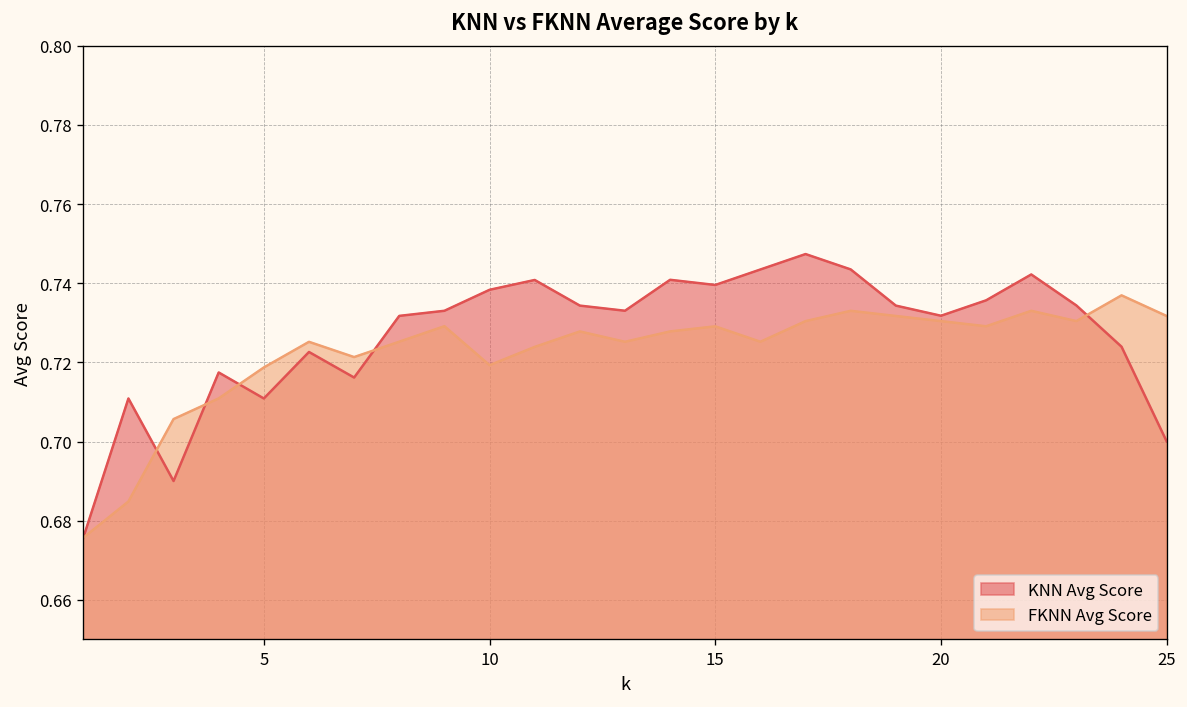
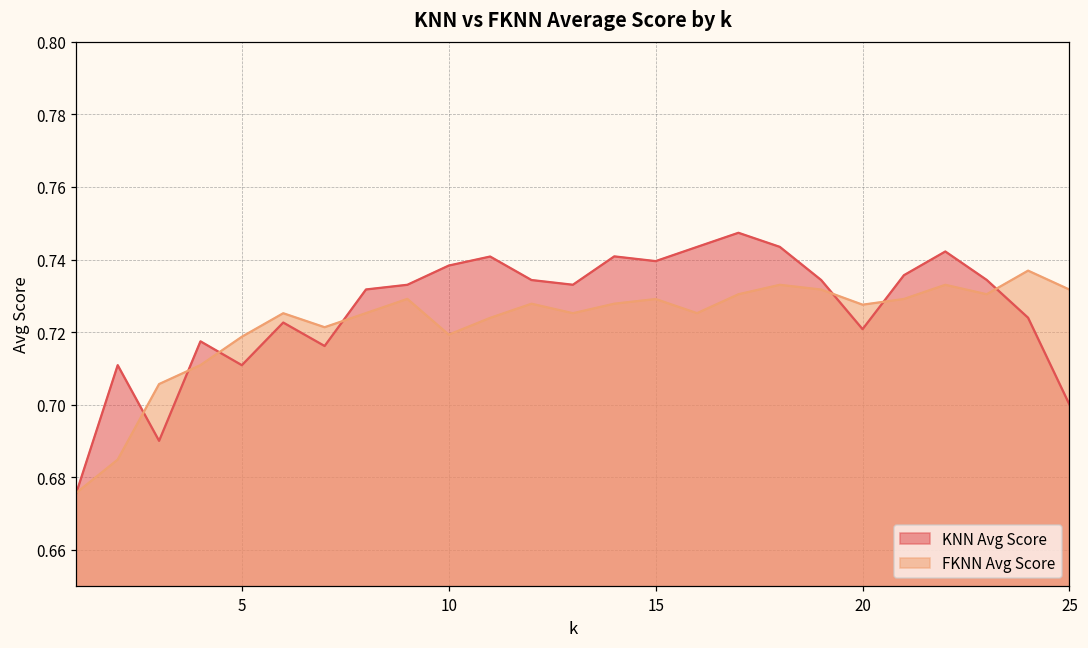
  {
    "KNN Avg Score": {
      "5": 0.711,
      "10": 0.738,
      "15": 0.740,
-     "20": 0.732,
+     "20": 0.721,
      "25": 0.700
    },
    "FKNN Avg Score": {
      "5": 0.719,
      "10": 0.719,
      "15": 0.729,
-     "20": 0.730,
+     "20": 0.728,
      "25": 0.732
    }
  }
